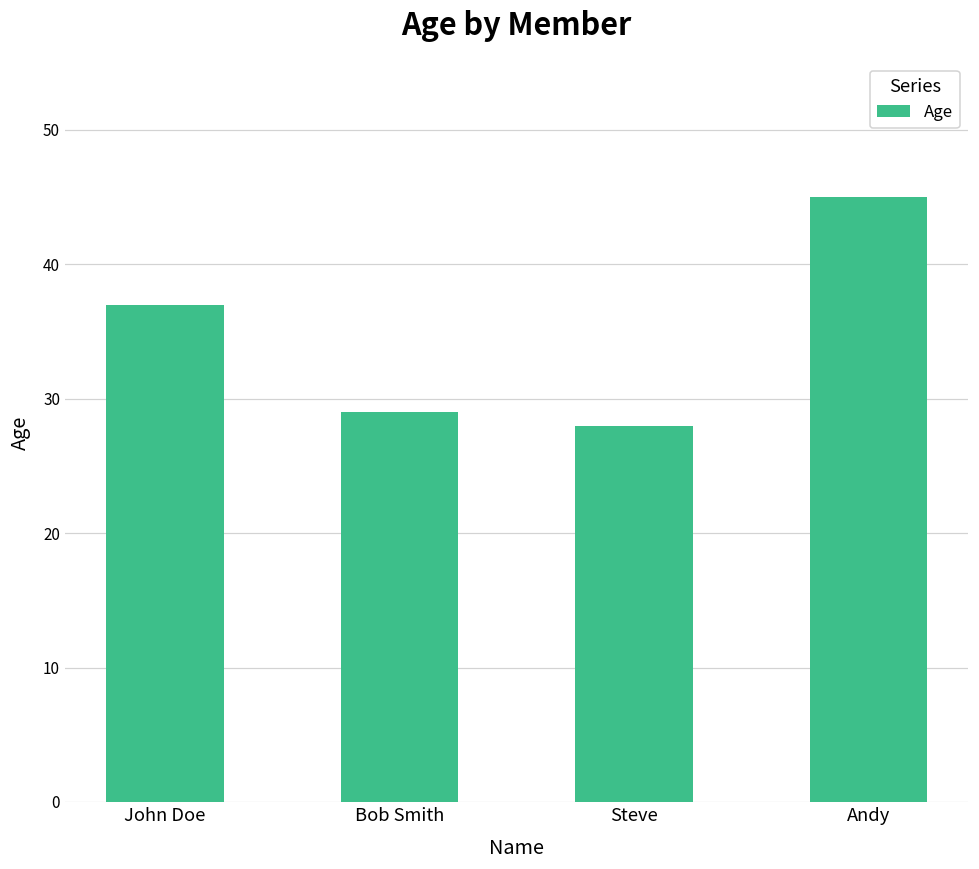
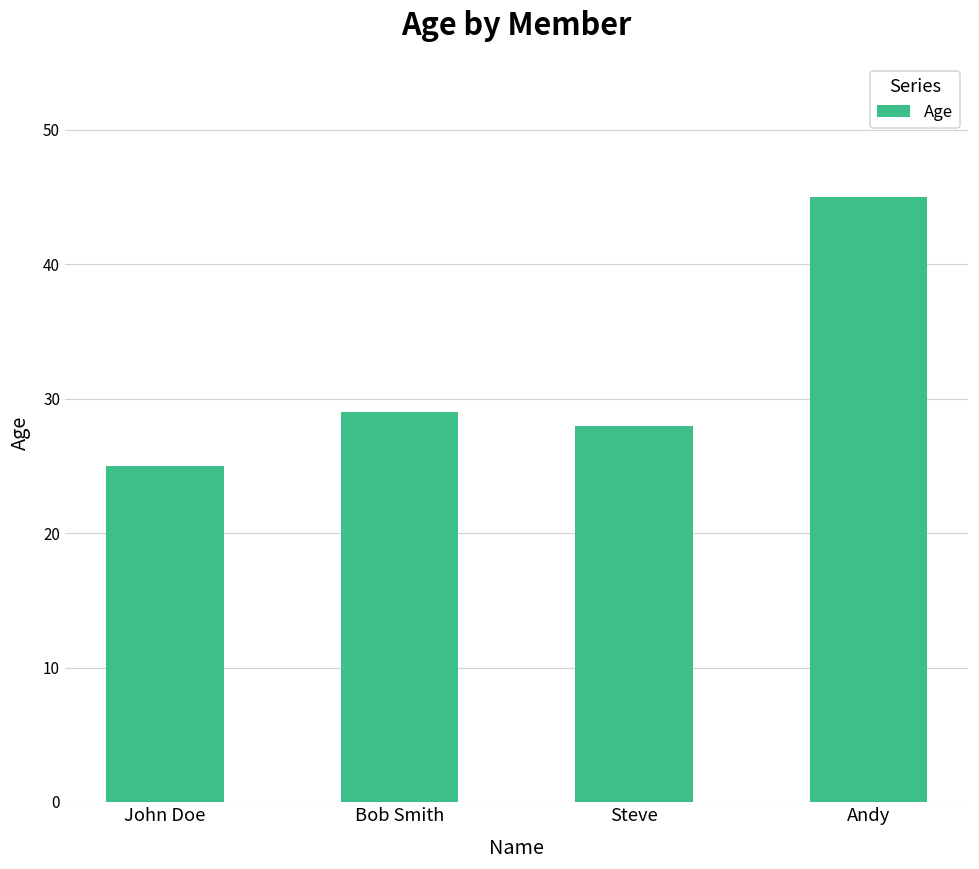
  {
-   "John Doe": 37,
+   "John Doe": 25,
    "Bob Smith": 29,
    "Steve": 28,
    "Andy": 45
  }
